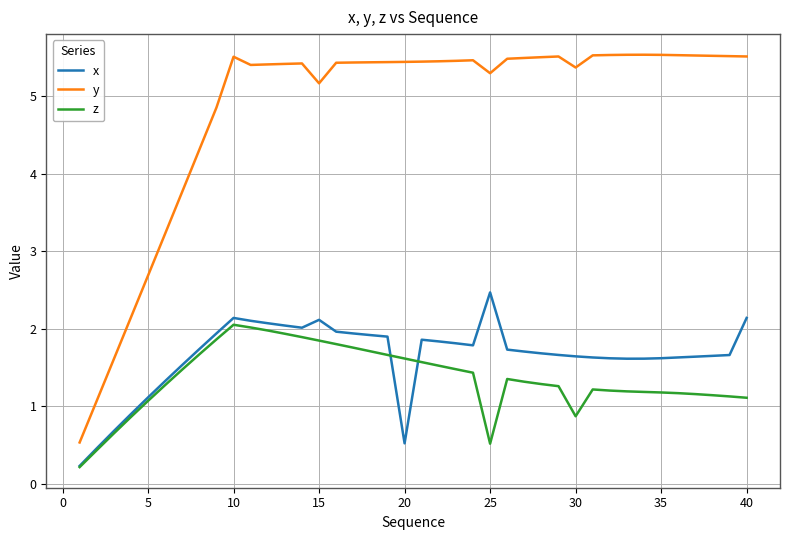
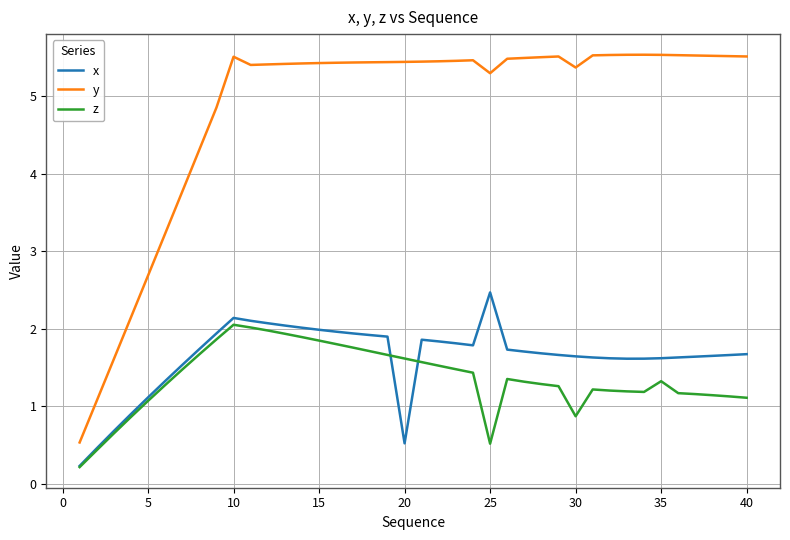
  {
    "x": {
      "5": 1.1,
      "10": 2.1,
-     "15": 2.1,
+     "15": 2.0,
      "20": 0.5,
      "25": 2.5,
      "30": 1.6,
      "35": 1.6,
-     "40": 2.1
+     "40": 1.7
    },
    "y": {
      "5": 2.7,
      "10": 5.5,
-     "15": 5.2,
+     "15": 5.4,
      "20": 5.4,
      "25": 5.3,
      "30": 5.4,
      "35": 5.5,
      "40": 5.5
    },
    "z": {
      "5": 1.1,
      "10": 2.1,
      "15": 1.8,
      "20": 1.6,
      "25": 0.5,
      "30": 0.9,
-     "35": 1.2,
+     "35": 1.3,
      "40": 1.1
    }
  }
